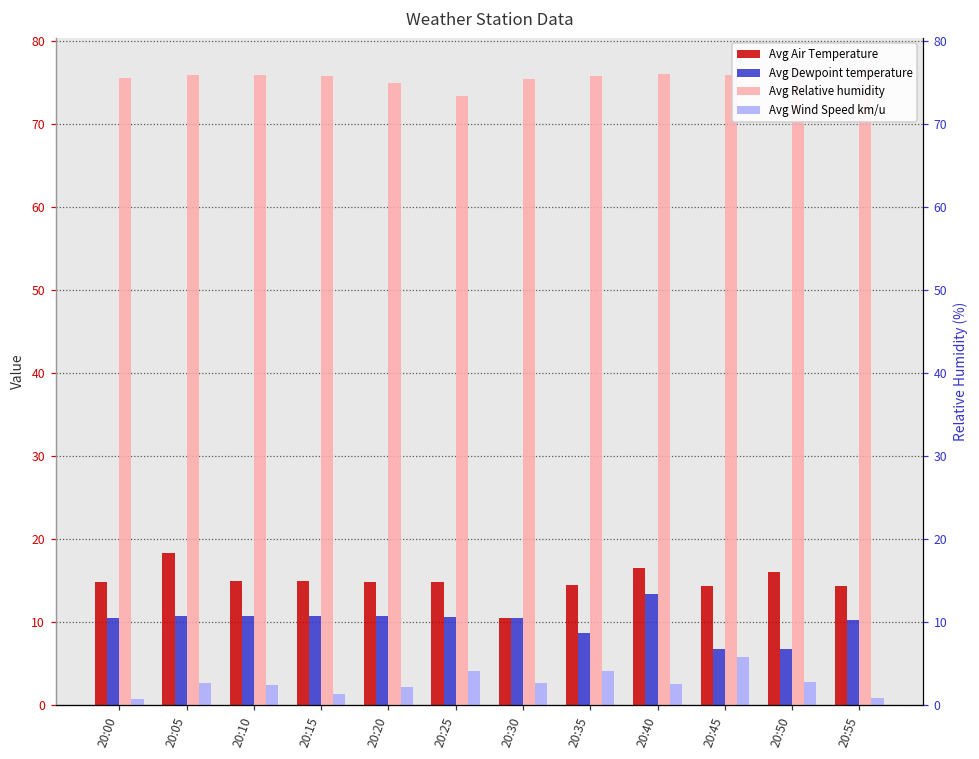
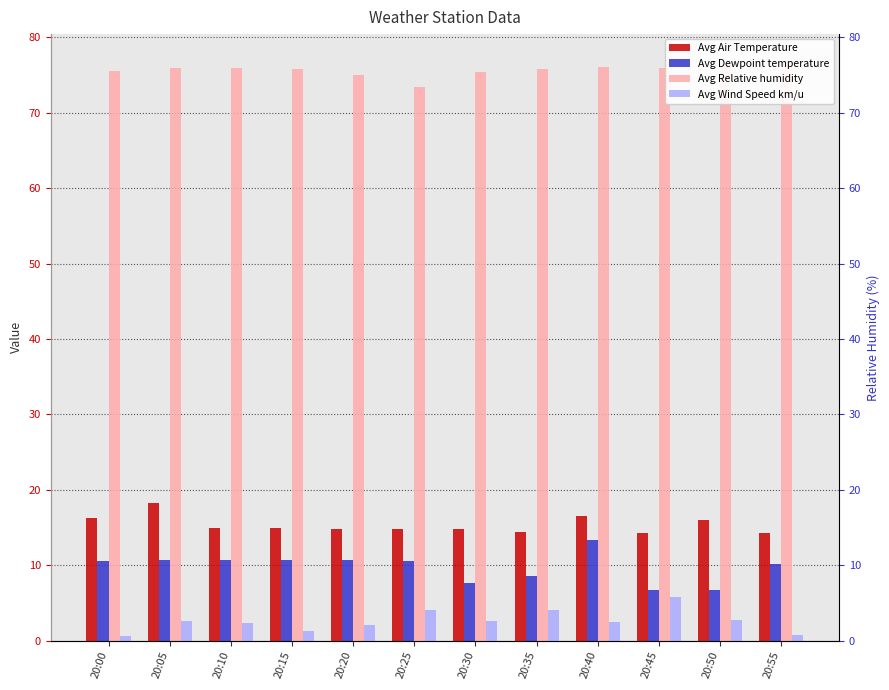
  {
    "Avg Air Temperature": {
-     "20:00": 15,
+     "20:00": 16,
      "20:05": 18,
      "20:10": 15,
      "20:15": 15,
      "20:20": 15,
      "20:25": 15,
-     "20:30": 11,
+     "20:30": 15,
      "20:35": 14,
      "20:40": 16,
      "20:45": 14,
      "20:50": 16,
      "20:55": 14
    },
    "Avg Dewpoint temperature": {
      "20:00": 11,
      "20:05": 11,
      "20:10": 11,
      "20:15": 11,
      "20:20": 11,
      "20:25": 11,
-     "20:30": 10,
+     "20:30": 8,
      "20:35": 9,
      "20:40": 13,
      "20:45": 7,
      "20:50": 7,
      "20:55": 10
    },
    "Avg Relative humidity": {
      "20:00": 76,
      "20:05": 76,
      "20:10": 76,
      "20:15": 76,
      "20:20": 75,
      "20:25": 73,
      "20:30": 75,
      "20:35": 76,
      "20:40": 76,
      "20:45": 76
    },
    "Avg Wind Speed km/u": {
      "20:00": 1,
      "20:05": 3,
      "20:10": 2,
      "20:15": 1,
      "20:20": 2,
      "20:25": 4,
      "20:30": 3,
      "20:35": 4,
      "20:40": 2,
      "20:45": 6,
      "20:50": 3,
      "20:55": 1
    }
  }
